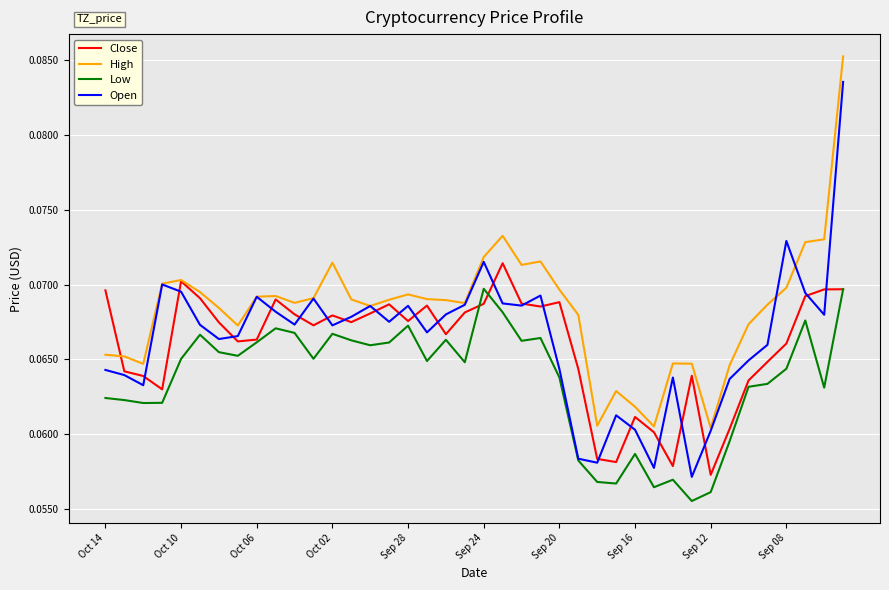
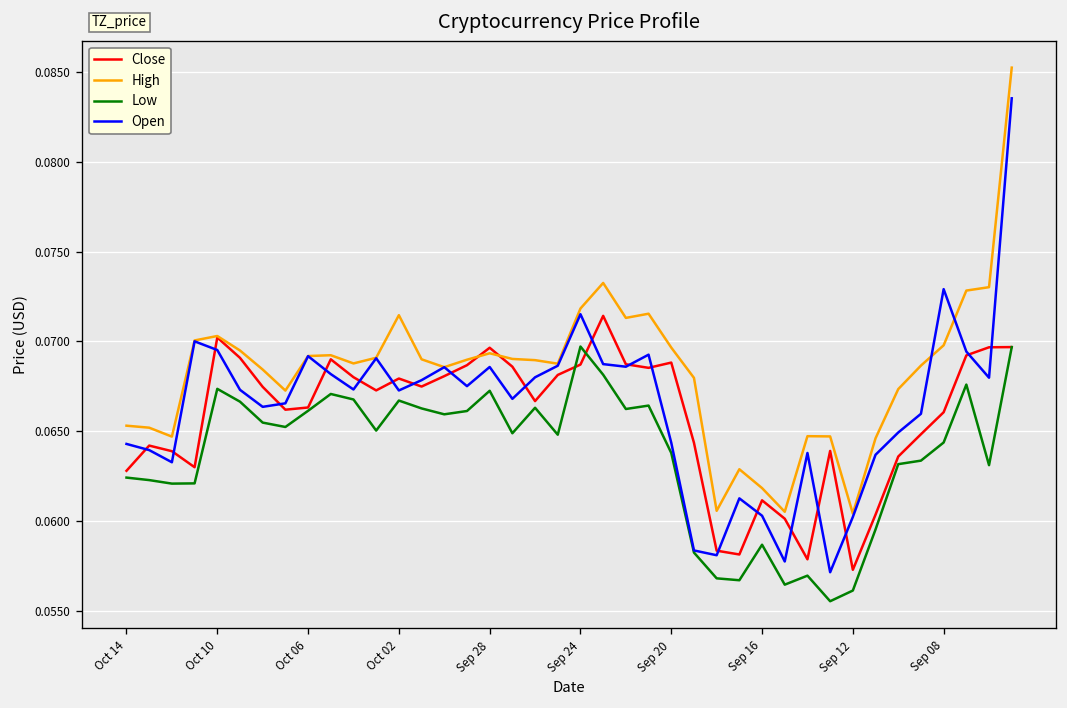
  {
    "Close": {
-     "Oct 14": 0.0696,
+     "Oct 14": 0.0628,
      "Oct 06": 0.0663,
      "Oct 02": 0.0679,
-     "Sep 28": 0.0676,
+     "Sep 28": 0.0696,
      "Sep 24": 0.0687,
      "Sep 20": 0.0688,
      "Sep 16": 0.0612,
      "Sep 12": 0.0573,
      "Sep 08": 0.0661
    },
    "High": {
      "Oct 14": 0.0653,
      "Oct 02": 0.0715,
      "Sep 28": 0.0693,
      "Sep 24": 0.0718,
      "Sep 20": 0.0697,
      "Sep 16": 0.0618,
      "Sep 12": 0.0604,
      "Sep 08": 0.0698
    },
    "Low": {
      "Oct 14": 0.0624,
-     "Oct 10": 0.0650,
+     "Oct 10": 0.0674,
      "Oct 06": 0.0661,
      "Oct 02": 0.0667,
      "Sep 28": 0.0673,
      "Sep 24": 0.0697,
      "Sep 20": 0.0638,
      "Sep 16": 0.0587,
      "Sep 12": 0.0561,
      "Sep 08": 0.0644
    },
    "Open": {
      "Oct 14": 0.0643,
      "Oct 10": 0.0695,
      "Oct 02": 0.0673,
      "Sep 28": 0.0686,
      "Sep 24": 0.0715,
      "Sep 20": 0.0644,
      "Sep 16": 0.0603,
      "Sep 12": 0.0602,
      "Sep 08": 0.0729
    }
  }
